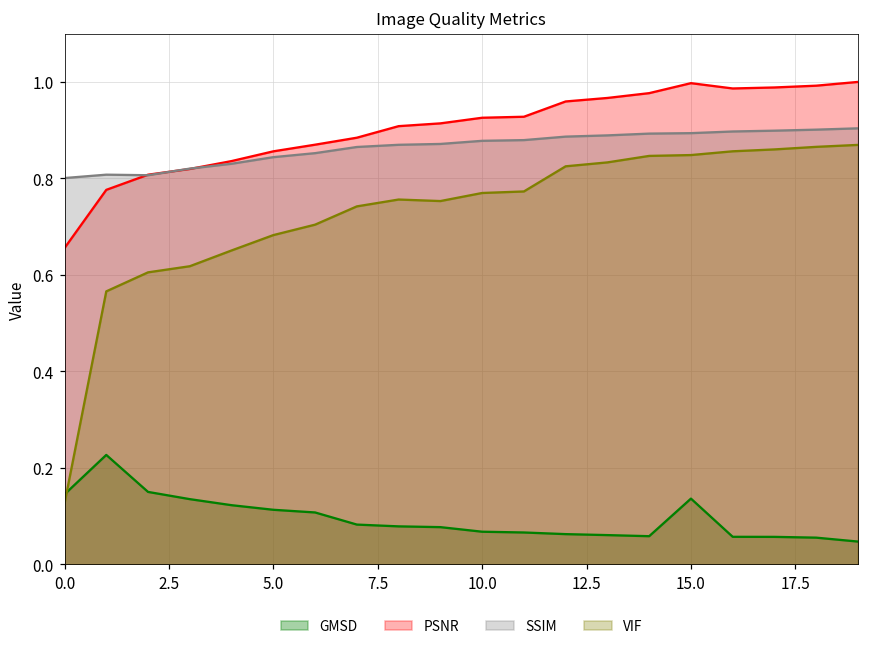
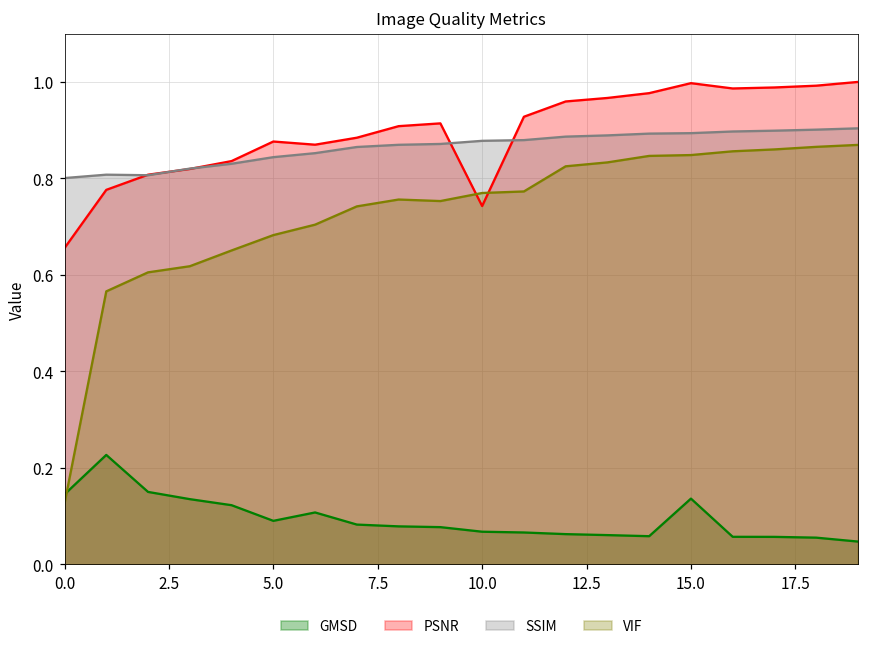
  {
    "GMSD": {
      "0.0": 0.15,
-     "5.0": 0.11,
+     "5.0": 0.09,
      "10.0": 0.07,
      "15.0": 0.14
    },
    "PSNR": {
      "0.0": 0.66,
-     "5.0": 0.86,
-     "10.0": 0.93,
+     "5.0": 0.88,
+     "10.0": 0.74,
      "15.0": 1.00
    }
  }
